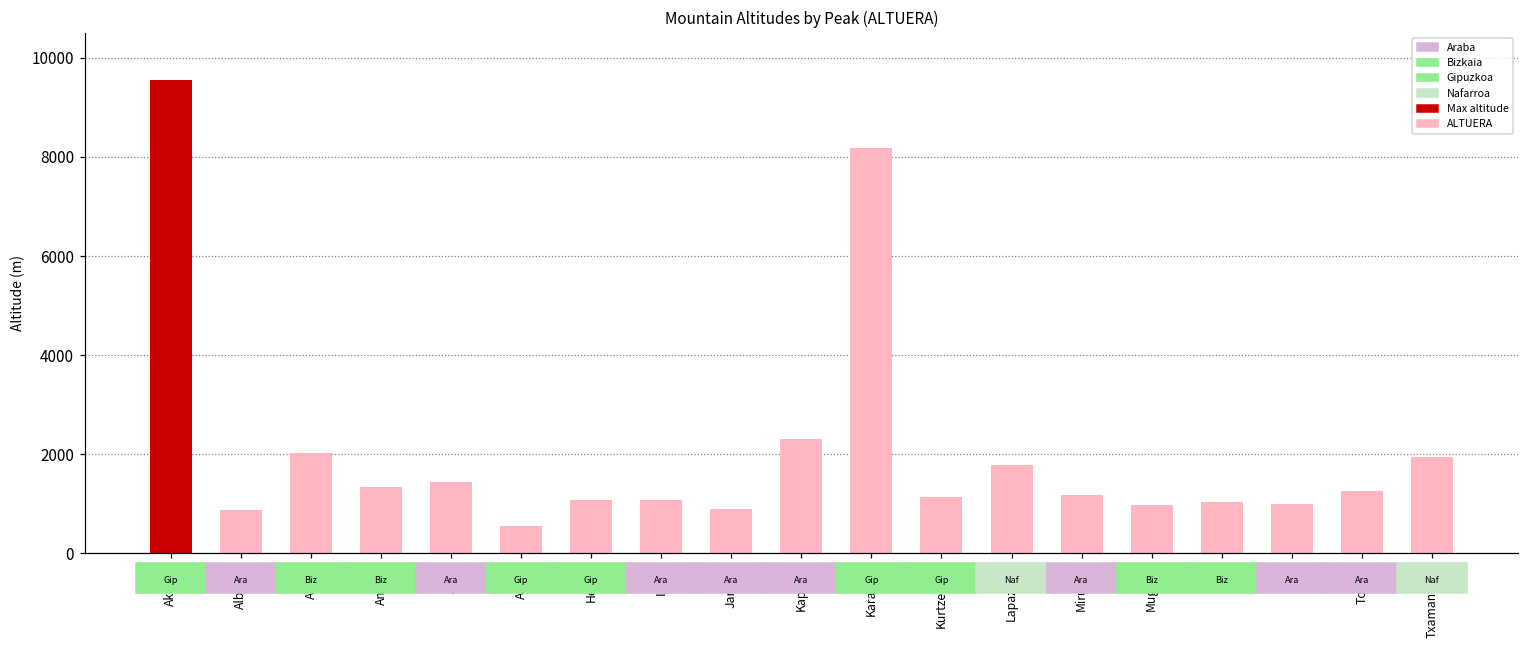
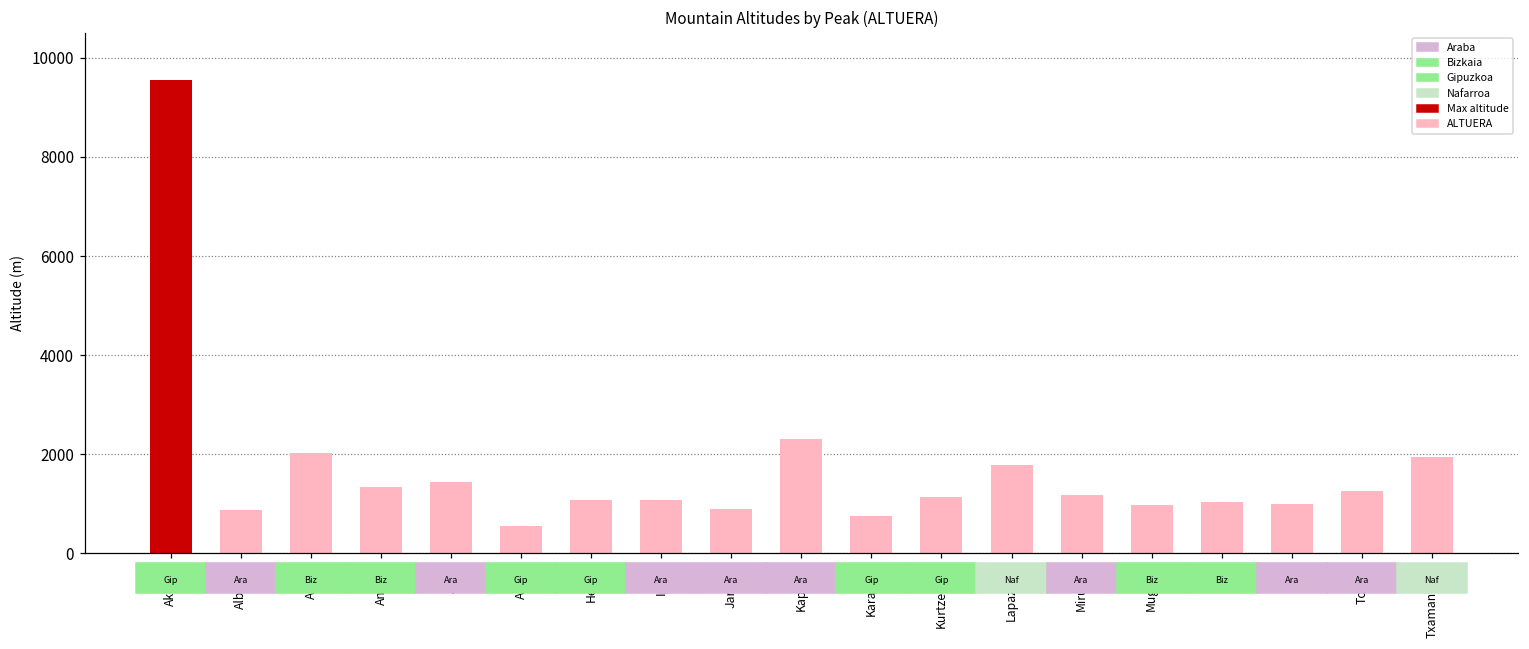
  {
    "Aketegi": 9500,
    "Albertia": 900,
    "Alluitz": 2000,
    "Anboto": 1300,
    "Aratz": 1400,
    "Arrate": 600,
    "Hernio": 1100,
    "Ipizte": 1100,
    "Jarindo": 900,
    "Kapildui": 2300,
-   "Karakate": 8200,
+   "Karakate": 700,
    "Kurtzebarri": 1100,
    "Lapazarra": 1800,
    "Mirutegi": 1200,
    "Mugarra": 1000,
    "Oiz": 1000,
    "Soila": 1000,
    "Toloño": 1300,
    "Txamantxoia": 1900
  }
